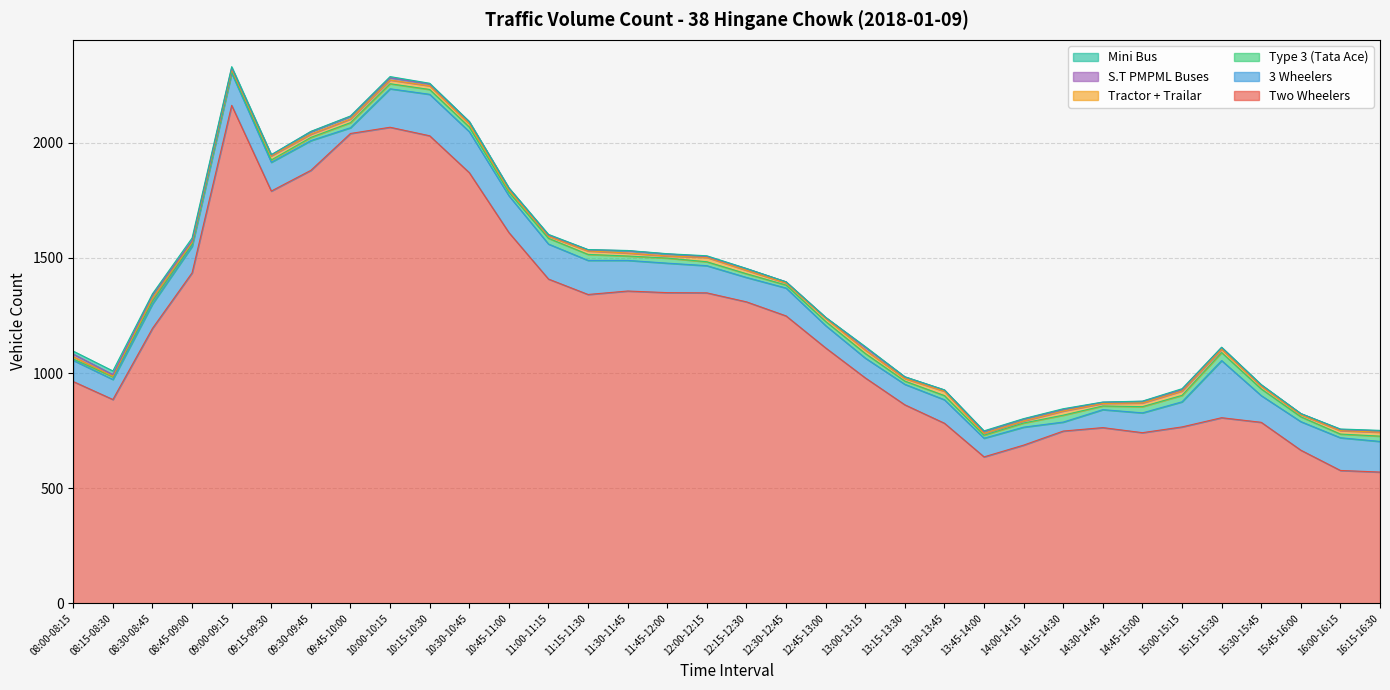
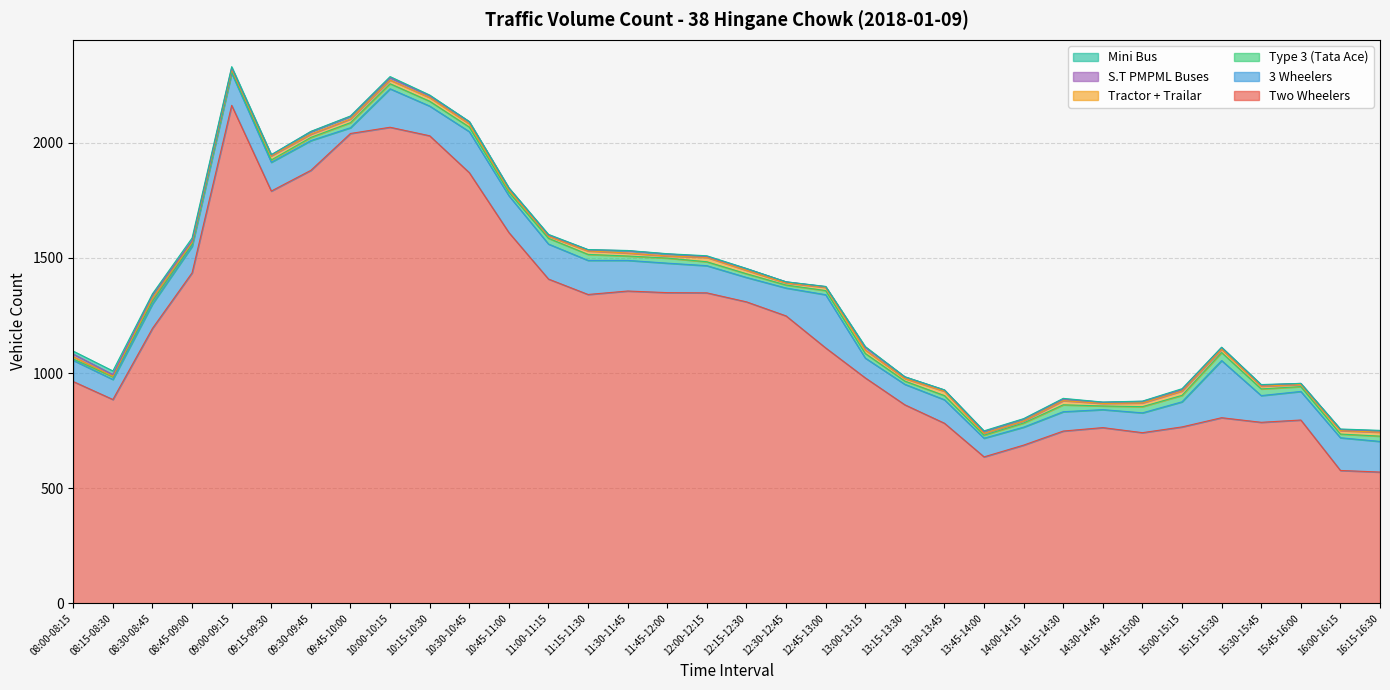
  {
    "Two Wheelers": {
      "08:00-08:15": 960,
      "08:15-08:30": 890,
      "08:30-08:45": 1190,
      "08:45-09:00": 1440,
      "09:00-09:15": 2160,
      "09:15-09:30": 1790,
      "09:30-09:45": 1880,
      "09:45-10:00": 2040,
      "10:00-10:15": 2070,
      "10:15-10:30": 2030,
      "10:30-10:45": 1870,
      "10:45-11:00": 1610,
      "11:00-11:15": 1410,
      "11:15-11:30": 1340,
      "11:30-11:45": 1360,
      "11:45-12:00": 1350,
      "12:00-12:15": 1350,
      "12:15-12:30": 1310,
      "12:30-12:45": 1250,
      "12:45-13:00": 1110,
      "13:00-13:15": 980,
      "13:15-13:30": 860,
      "13:30-13:45": 780,
      "13:45-14:00": 640,
      "14:00-14:15": 690,
      "14:15-14:30": 750,
      "14:30-14:45": 760,
      "14:45-15:00": 740,
      "15:00-15:15": 770,
      "15:15-15:30": 810,
      "15:30-15:45": 790,
-     "15:45-16:00": 670,
+     "15:45-16:00": 800,
      "16:00-16:15": 580,
      "16:15-16:30": 570
    },
    "3 Wheelers": {
      "08:15-08:30": 90,
      "08:30-08:45": 110,
      "09:30-09:45": 130,
      "09:45-10:00": 30,
      "10:00-10:15": 170,
-     "10:15-10:30": 180,
+     "10:15-10:30": 130,
      "10:30-10:45": 180,
      "10:45-11:00": 160,
      "11:00-11:15": 150,
      "11:15-11:30": 150,
      "11:30-11:45": 130,
      "11:45-12:00": 130,
      "12:00-12:15": 120,
      "12:15-12:30": 110,
      "12:30-12:45": 120,
-     "12:45-13:00": 100,
+     "12:45-13:00": 230,
      "13:00-13:15": 90,
      "13:15-13:30": 90,
      "13:30-13:45": 100,
      "13:45-14:00": 80,
      "14:00-14:15": 80,
-     "14:15-14:30": 40,
+     "14:15-14:30": 80,
      "14:30-14:45": 80,
      "14:45-15:00": 90,
      "15:00-15:15": 110,
      "15:15-15:30": 250,
      "15:30-15:45": 120,
      "15:45-16:00": 120,
      "16:00-16:15": 140,
      "16:15-16:30": 130
    },
    "Tractor + Trailar": {
      "08:30-08:45": 10,
      "09:30-09:45": 10,
      "09:45-10:00": 20,
      "13:00-13:15": 20
    },
    "S.T PMPML Buses": {
      "08:00-08:15": 10
    }
  }
